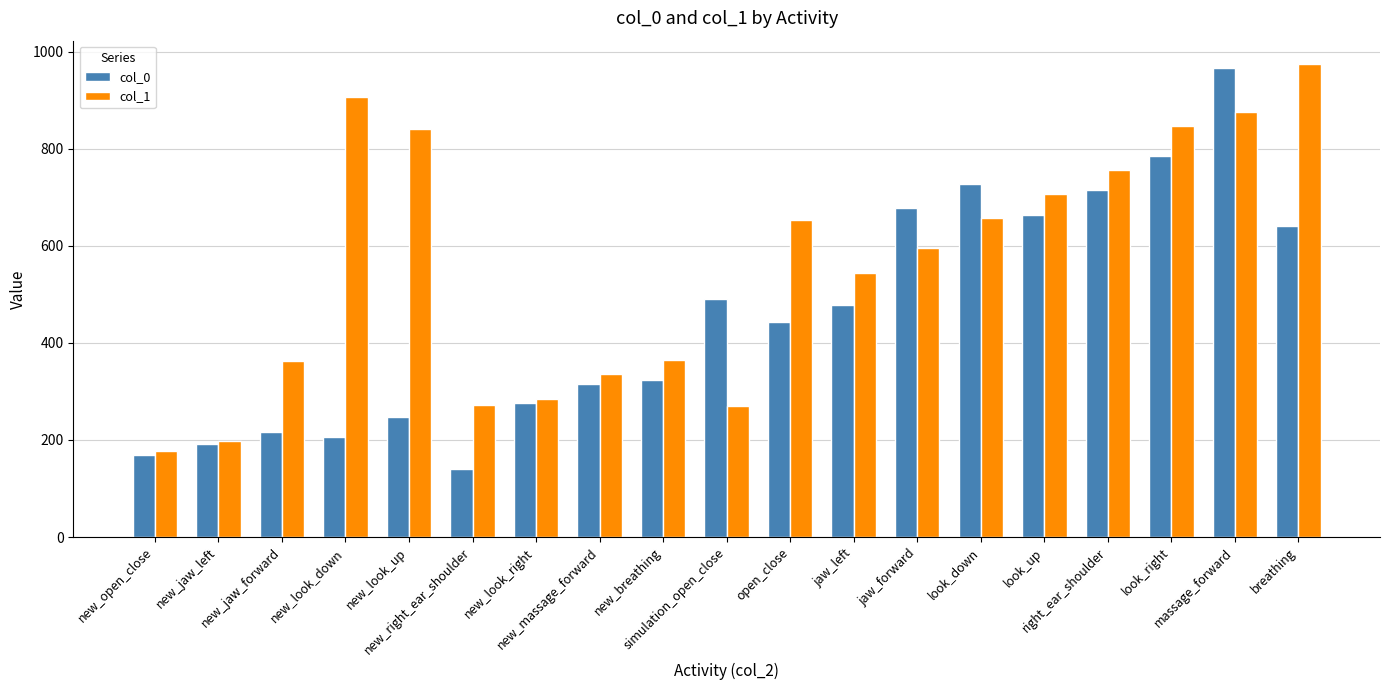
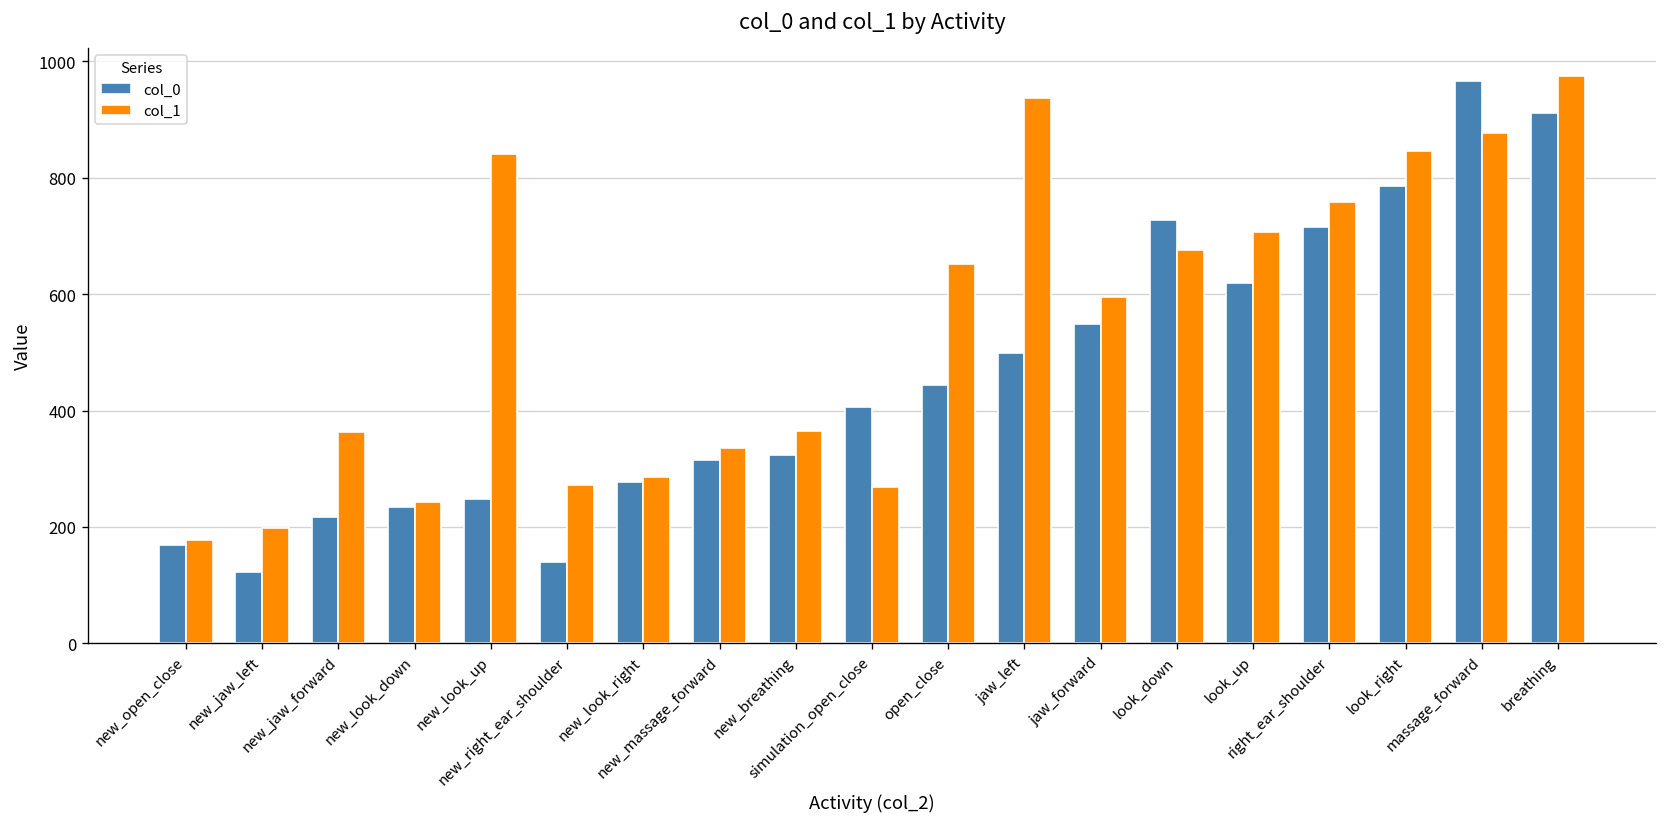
  {
    "col_0": {
      "new_open_close": 170,
-     "new_jaw_left": 190,
+     "new_jaw_left": 120,
      "new_jaw_forward": 220,
-     "new_look_down": 210,
+     "new_look_down": 230,
      "new_look_up": 250,
      "new_right_ear_shoulder": 140,
      "new_look_right": 280,
      "new_massage_forward": 320,
      "new_breathing": 320,
-     "simulation_open_close": 490,
+     "simulation_open_close": 410,
      "open_close": 440,
-     "jaw_left": 480,
-     "jaw_forward": 680,
+     "jaw_left": 500,
+     "jaw_forward": 550,
      "look_down": 730,
-     "look_up": 660,
+     "look_up": 620,
      "right_ear_shoulder": 710,
      "look_right": 790,
      "massage_forward": 970,
-     "breathing": 640
+     "breathing": 910
    },
    "col_1": {
      "new_open_close": 180,
      "new_jaw_left": 200,
      "new_jaw_forward": 360,
-     "new_look_down": 910,
+     "new_look_down": 240,
      "new_look_up": 840,
      "new_right_ear_shoulder": 270,
      "new_look_right": 290,
      "new_massage_forward": 340,
      "new_breathing": 360,
      "simulation_open_close": 270,
      "open_close": 650,
-     "jaw_left": 540,
+     "jaw_left": 940,
      "jaw_forward": 590,
-     "look_down": 660,
+     "look_down": 680,
      "look_up": 710,
      "right_ear_shoulder": 760,
      "look_right": 850,
      "massage_forward": 880,
      "breathing": 970
    }
  }
